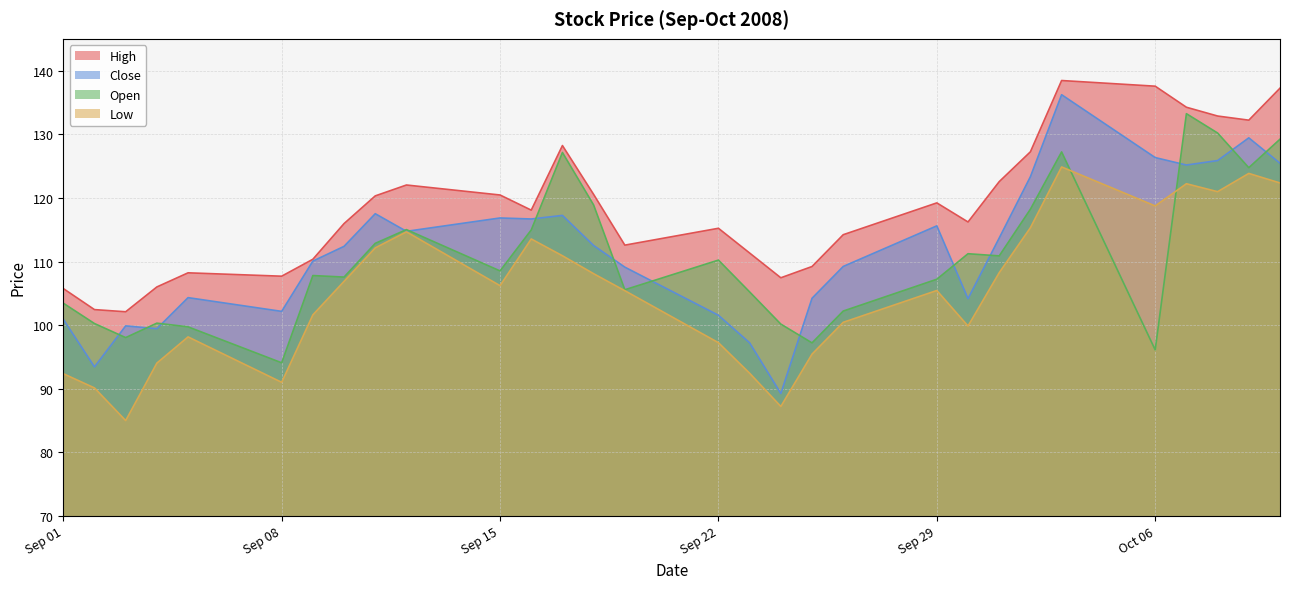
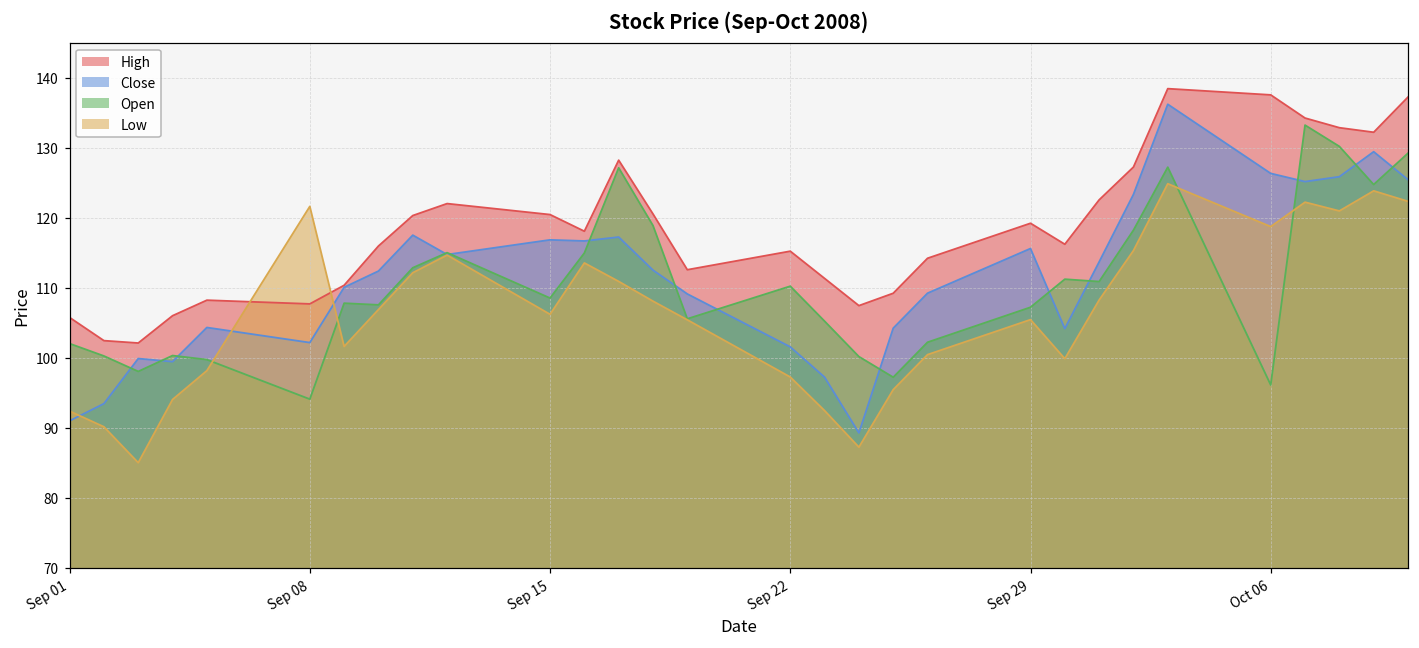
  {
    "High": {
      "Sep 01": 106,
      "Sep 08": 108,
      "Sep 15": 120,
      "Sep 22": 115,
      "Sep 29": 119,
      "Oct 06": 138
    },
    "Close": {
-     "Sep 01": 101,
+     "Sep 01": 91,
      "Sep 08": 102,
      "Sep 15": 117,
      "Sep 22": 102,
      "Sep 29": 116,
      "Oct 06": 126
    },
    "Open": {
-     "Sep 01": 103,
+     "Sep 01": 102,
      "Sep 08": 94,
      "Sep 15": 109,
      "Sep 22": 110,
      "Sep 29": 107,
      "Oct 06": 96
    },
    "Low": {
      "Sep 01": 92,
-     "Sep 08": 91,
+     "Sep 08": 122,
      "Sep 15": 106,
      "Sep 22": 97,
      "Sep 29": 105,
      "Oct 06": 119
    }
  }
